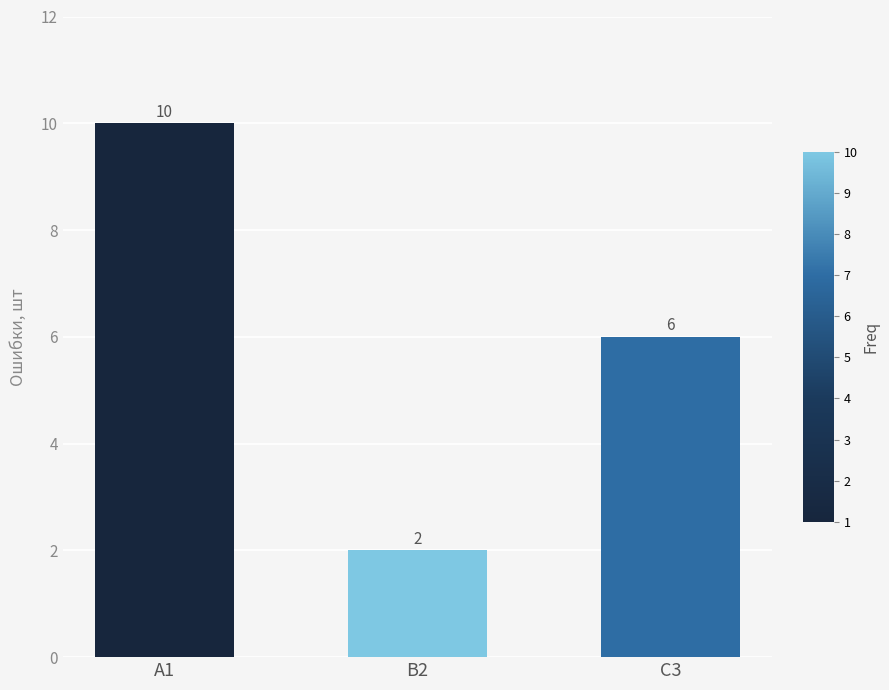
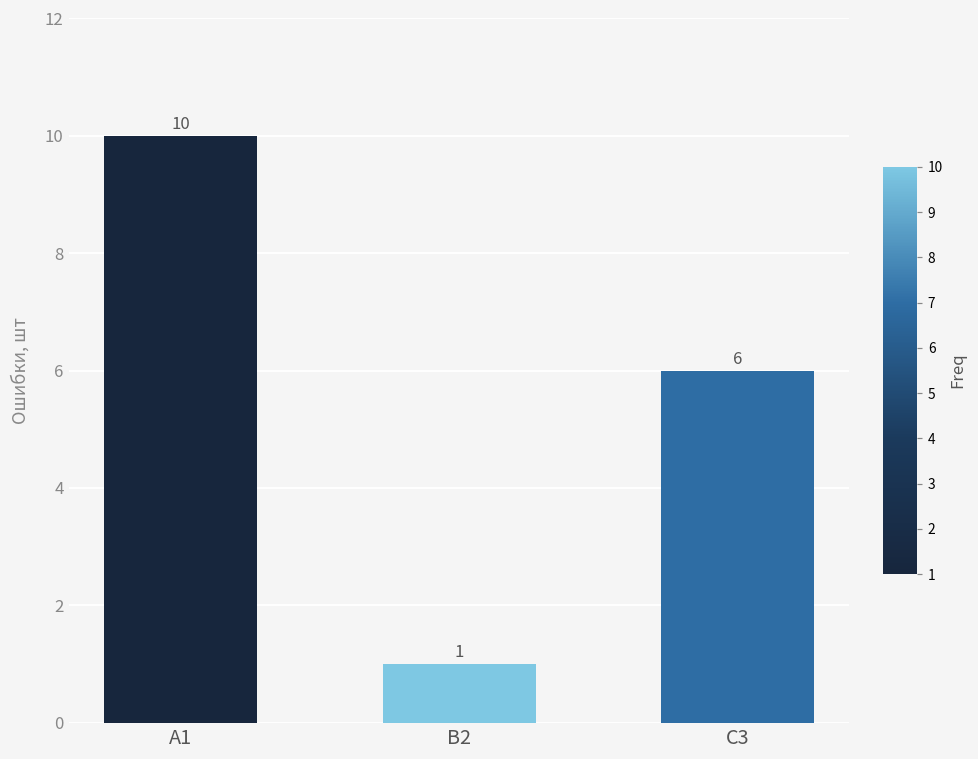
  {
    "A1": 10,
-   "B2": 2,
+   "B2": 1,
    "C3": 6
  }
